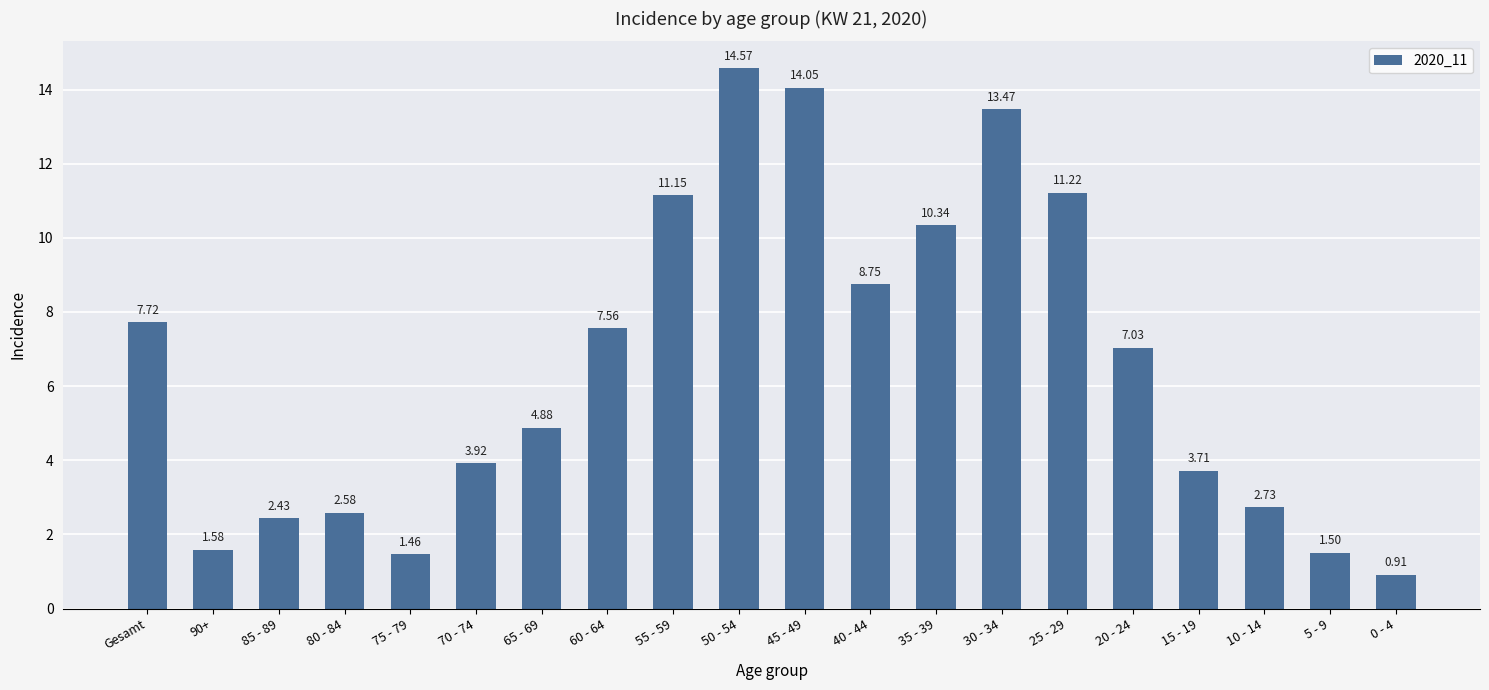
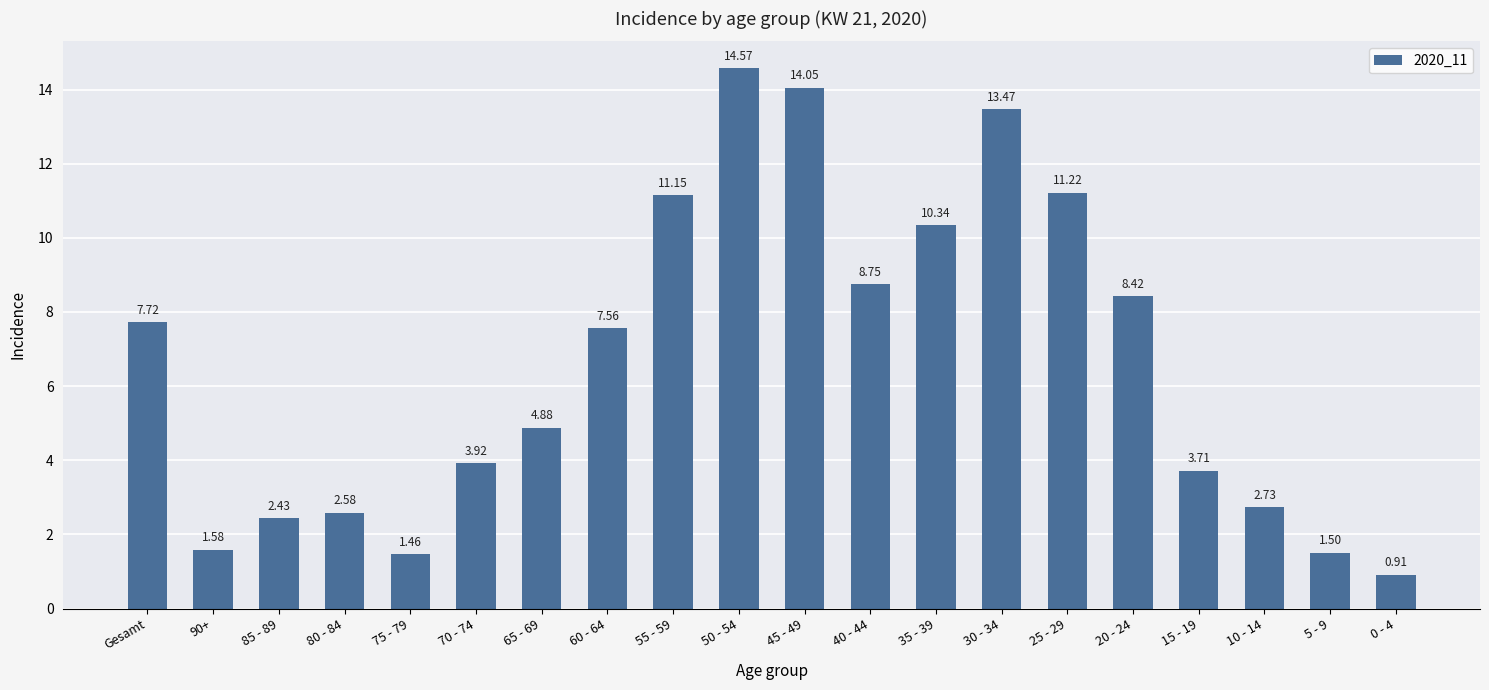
  {
    "Gesamt": 7.72,
    "90+": 1.58,
    "85 - 89": 2.43,
    "80 - 84": 2.58,
    "75 - 79": 1.46,
    "70 - 74": 3.92,
    "65 - 69": 4.88,
    "60 - 64": 7.56,
    "55 - 59": 11.15,
    "50 - 54": 14.57,
    "45 - 49": 14.05,
    "40 - 44": 8.75,
    "35 - 39": 10.34,
    "30 - 34": 13.47,
    "25 - 29": 11.22,
-   "20 - 24": 7.03,
+   "20 - 24": 8.42,
    "15 - 19": 3.71,
    "10 - 14": 2.73,
    "5 - 9": 1.50,
    "0 - 4": 0.91
  }
